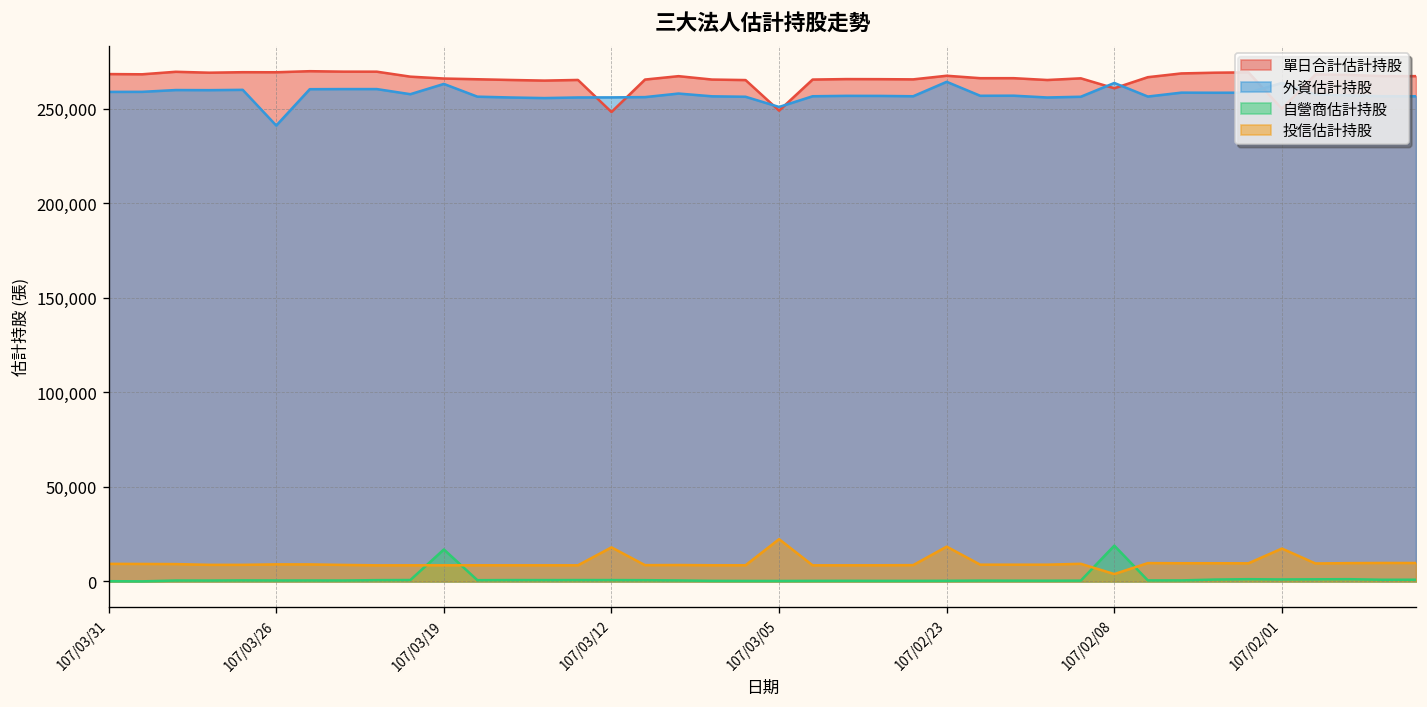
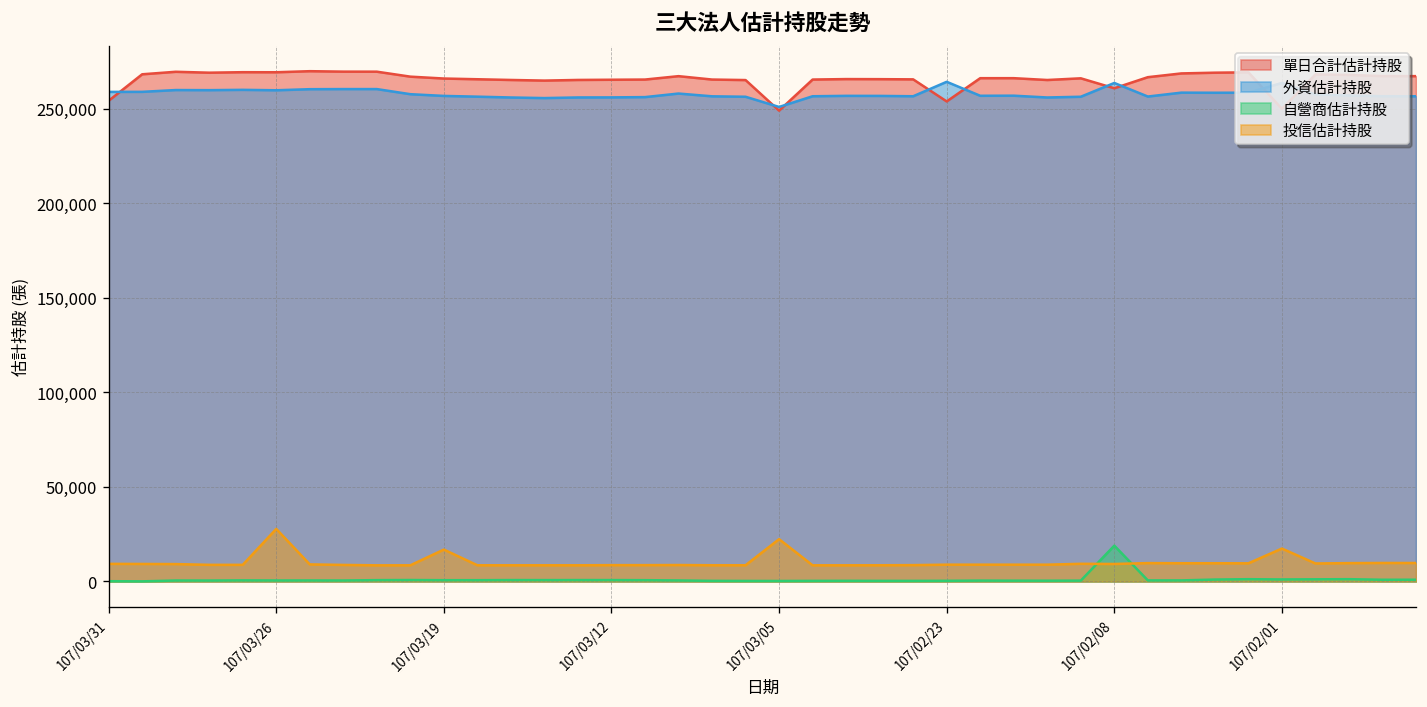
  {
    "單日合計估計持股": {
-     "107/03/31": "268,000",
+     "107/03/31": "254,000",
      "107/03/26": "269,000",
      "107/03/19": "266,000",
-     "107/03/12": "248,000",
+     "107/03/12": "265,000",
      "107/03/05": "249,000",
-     "107/02/23": "267,000",
+     "107/02/23": "254,000",
      "107/02/08": "261,000"
    },
    "外資估計持股": {
      "107/03/31": "259,000",
-     "107/03/26": "241,000",
-     "107/03/19": "263,000",
+     "107/03/26": "260,000",
+     "107/03/19": "257,000",
      "107/03/12": "256,000",
      "107/03/05": "251,000",
      "107/02/23": "264,000",
      "107/02/08": "264,000"
    },
    "自營商估計持股": {
      "107/03/31": "0",
      "107/03/26": "0",
-     "107/03/19": "17,000",
+     "107/03/19": "1,000",
      "107/03/12": "1,000",
      "107/03/05": "0",
      "107/02/23": "0",
      "107/02/08": "19,000",
      "107/02/01": "1,000"
    },
    "投信估計持股": {
      "107/03/31": "9,000",
-     "107/03/26": "9,000",
-     "107/03/19": "9,000",
-     "107/03/12": "18,000",
+     "107/03/26": "28,000",
+     "107/03/19": "17,000",
+     "107/03/12": "9,000",
      "107/03/05": "22,000",
-     "107/02/23": "18,000",
-     "107/02/08": "4,000",
+     "107/02/23": "9,000",
+     "107/02/08": "9,000",
      "107/02/01": "17,000"
    }
  }
